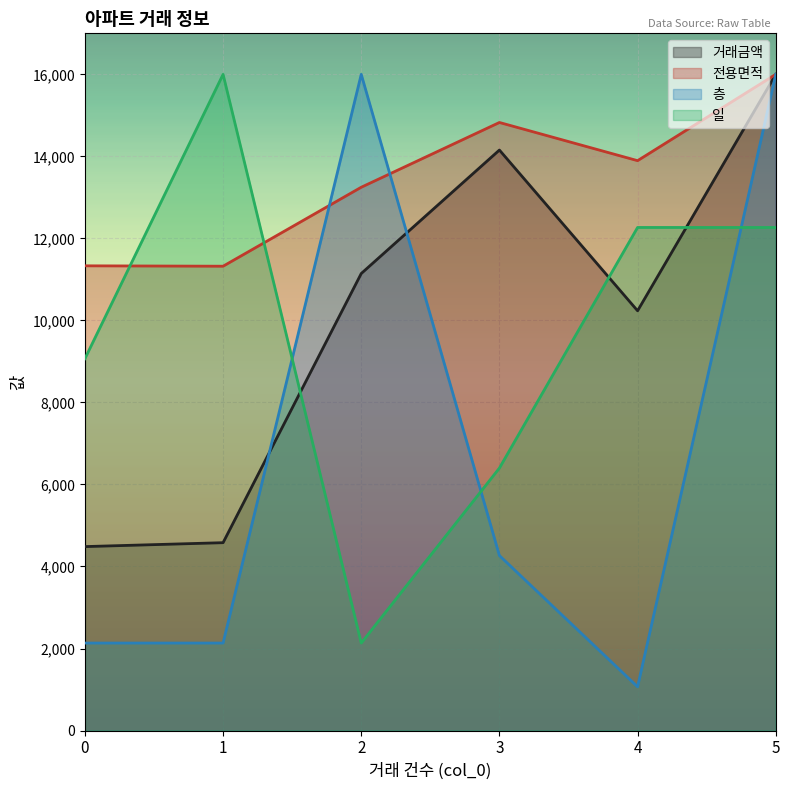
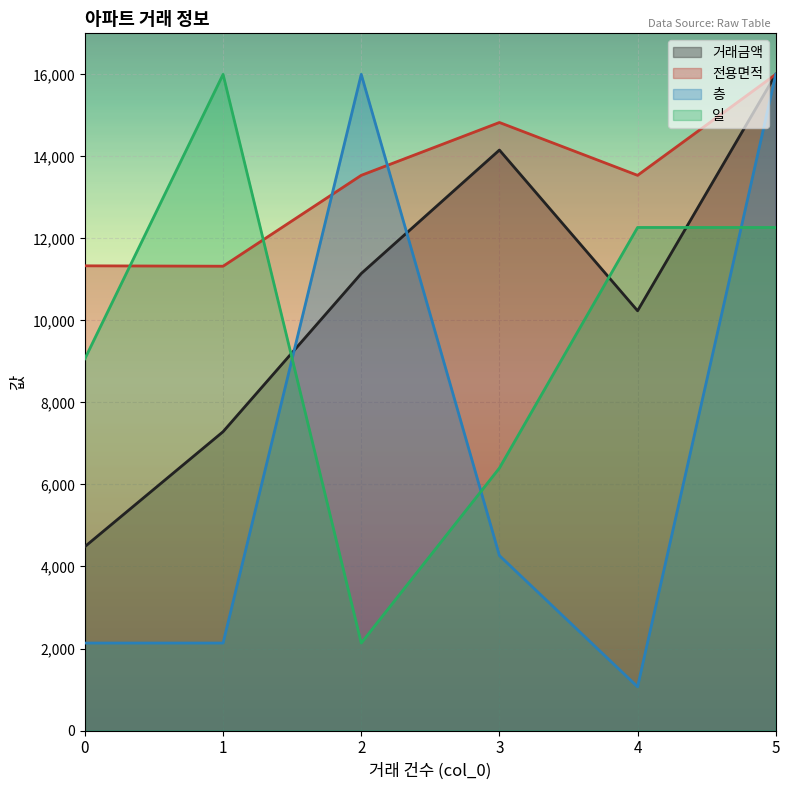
  {
    "거래금액": {
      "0": "4,500",
-     "1": "4,600",
+     "1": "7,300",
      "2": "11,100",
      "3": "14,200",
      "4": "10,200"
    },
    "전용면적": {
      "0": "11,300",
      "1": "11,300",
-     "2": "13,200",
+     "2": "13,500",
      "3": "14,800",
-     "4": "13,900"
+     "4": "13,500"
    }
  }
